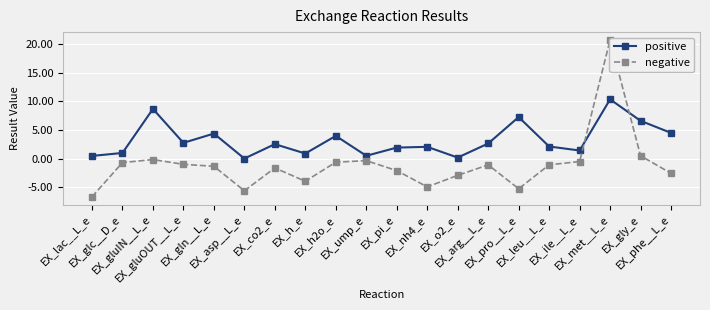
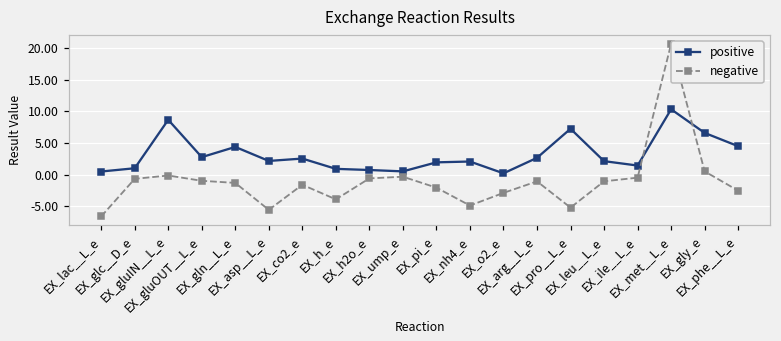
  {
    "positive": {
      "EX_lac__L_e": 0,
      "EX_glc__D_e": 1,
      "EX_gluIN__L_e": 9,
      "EX_gluOUT__L_e": 3,
      "EX_gln__L_e": 4,
-     "EX_asp__L_e": 0,
+     "EX_asp__L_e": 2,
      "EX_co2_e": 3,
      "EX_h_e": 1,
-     "EX_h2o_e": 4,
+     "EX_h2o_e": 1,
      "EX_ump_e": 0,
      "EX_pi_e": 2,
      "EX_nh4_e": 2,
      "EX_o2_e": 0,
      "EX_arg__L_e": 3,
      "EX_pro__L_e": 7,
      "EX_leu__L_e": 2,
      "EX_ile__L_e": 1,
      "EX_met__L_e": 10,
      "EX_gly_e": 7,
      "EX_phe__L_e": 4
    },
    "negative": {
      "EX_lac__L_e": -7,
      "EX_glc__D_e": -1,
      "EX_gluIN__L_e": 0,
      "EX_gluOUT__L_e": -1,
      "EX_gln__L_e": -1,
      "EX_asp__L_e": -6,
      "EX_co2_e": -2,
      "EX_h_e": -4,
      "EX_h2o_e": -1,
      "EX_ump_e": 0,
      "EX_pi_e": -2,
      "EX_nh4_e": -5,
      "EX_o2_e": -3,
      "EX_arg__L_e": -1,
      "EX_pro__L_e": -5,
      "EX_leu__L_e": -1,
      "EX_ile__L_e": 0,
      "EX_gly_e": 1,
      "EX_phe__L_e": -3
    }
  }
